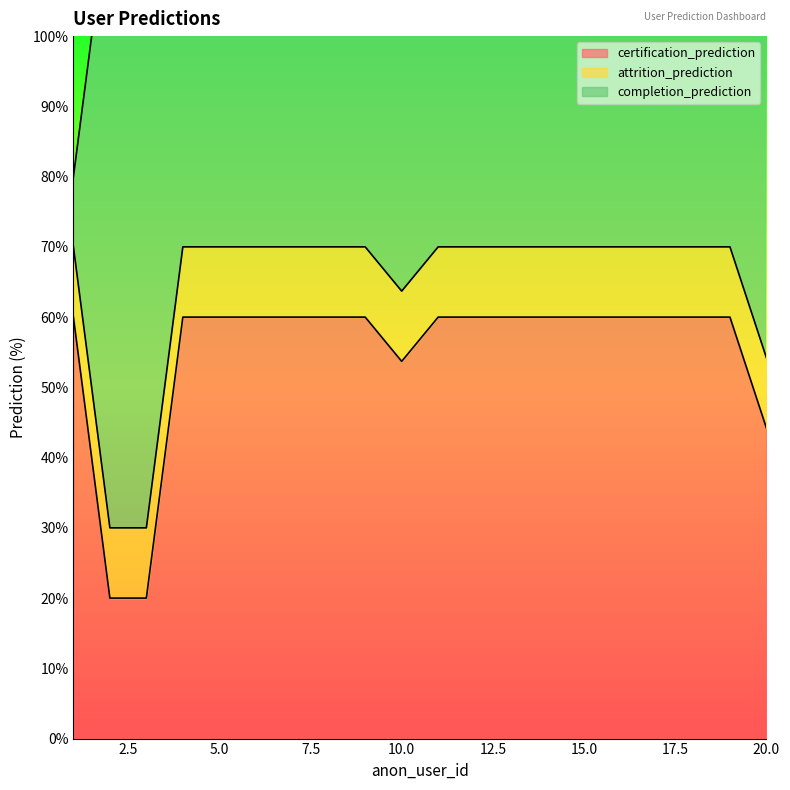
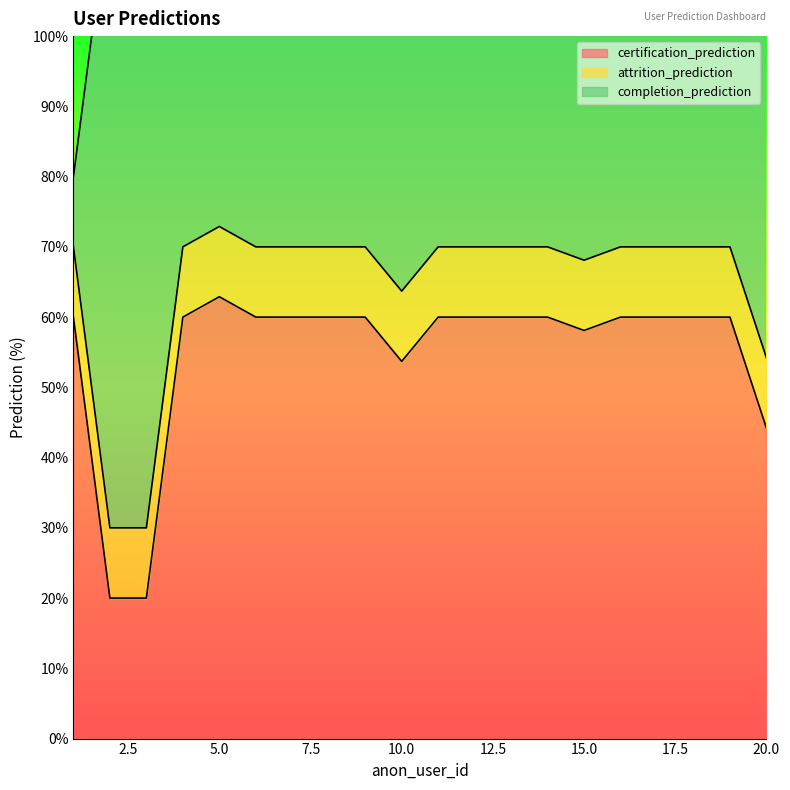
  {
    "certification_prediction": {
-     "5.0": "60%",
+     "5.0": "63%",
      "10.0": "54%",
-     "15.0": "60%",
+     "15.0": "58%",
      "20.0": "44%"
    },
    "attrition_prediction": {
      "5.0": "10%",
      "10.0": "10%",
      "15.0": "10%",
      "20.0": "10%"
    }
  }
